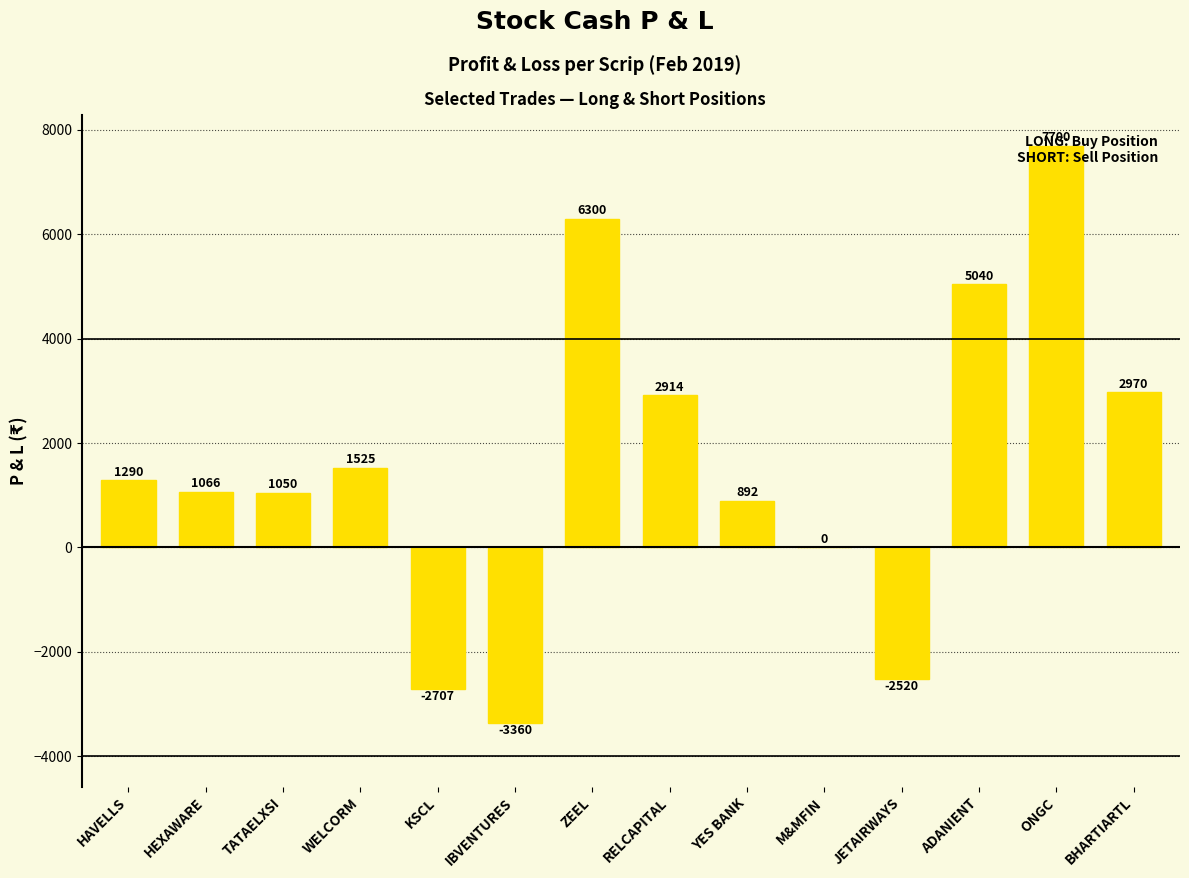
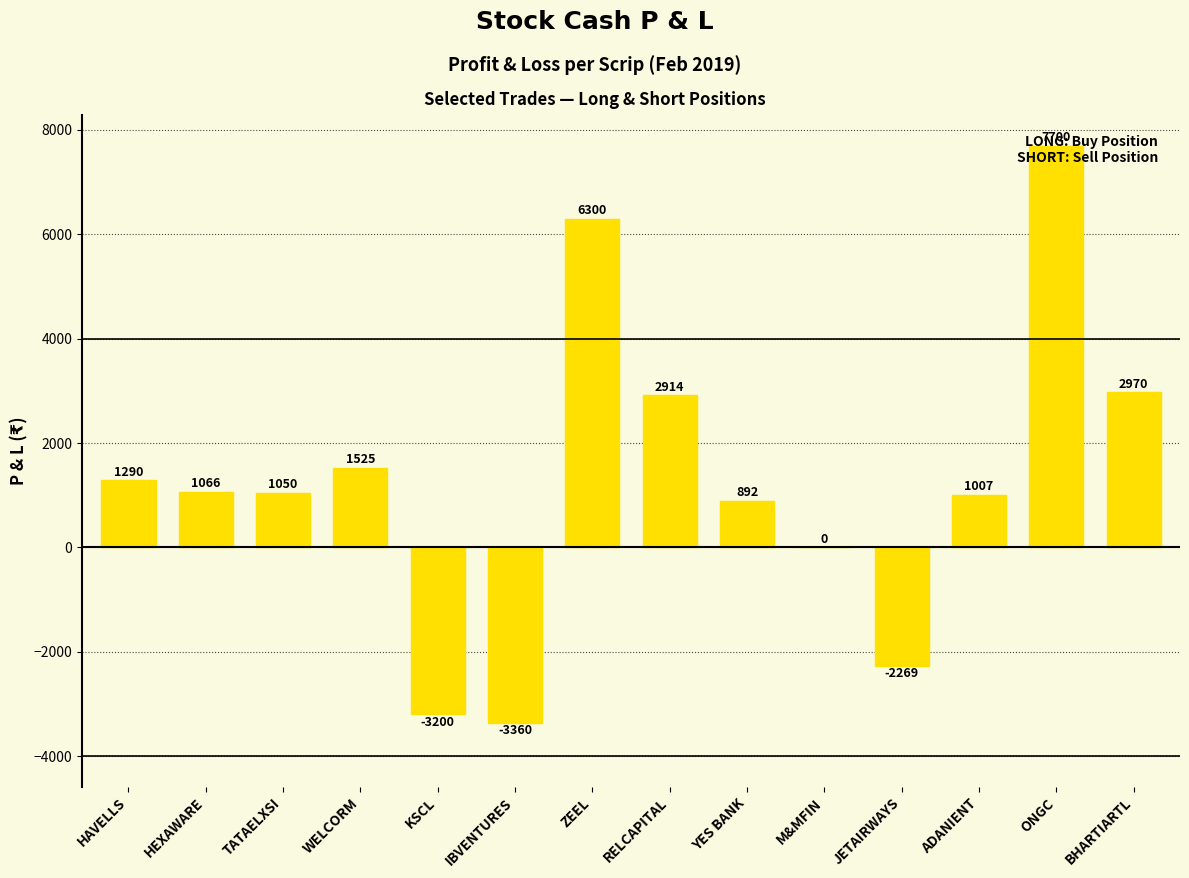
  {
    "HAVELLS": 1290,
    "HEXAWARE": 1066,
    "TATAELXSI": 1050,
    "WELCORM": 1525,
-   "KSCL": -2707,
+   "KSCL": -3200,
    "IBVENTURES": -3360,
    "ZEEL": 6300,
    "RELCAPITAL": 2914,
    "YES BANK": 892,
    "M&MFIN": 0,
-   "JETAIRWAYS": -2520,
-   "ADANIENT": 5040,
+   "JETAIRWAYS": -2269,
+   "ADANIENT": 1007,
    "BHARTIARTL": 2970
  }
